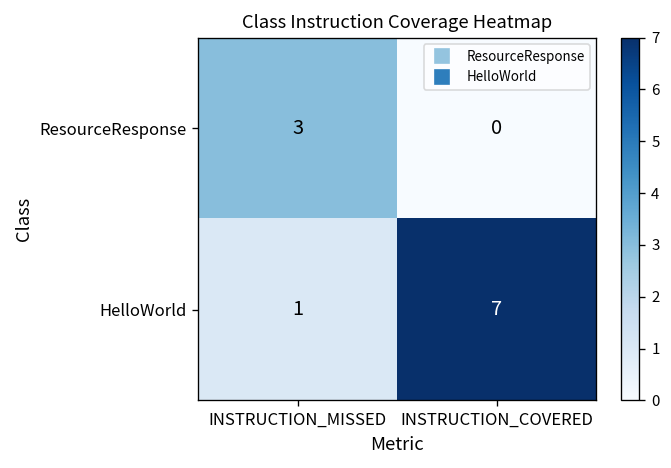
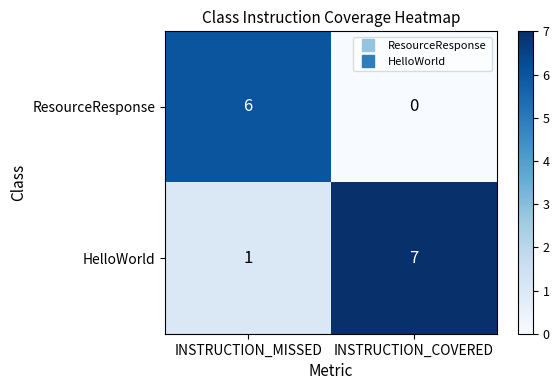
  {
    "ResourceResponse": {
-     "INSTRUCTION_MISSED": 3,
+     "INSTRUCTION_MISSED": 6,
      "INSTRUCTION_COVERED": 0
    },
    "HelloWorld": {
      "INSTRUCTION_MISSED": 1,
      "INSTRUCTION_COVERED": 7
    }
  }
